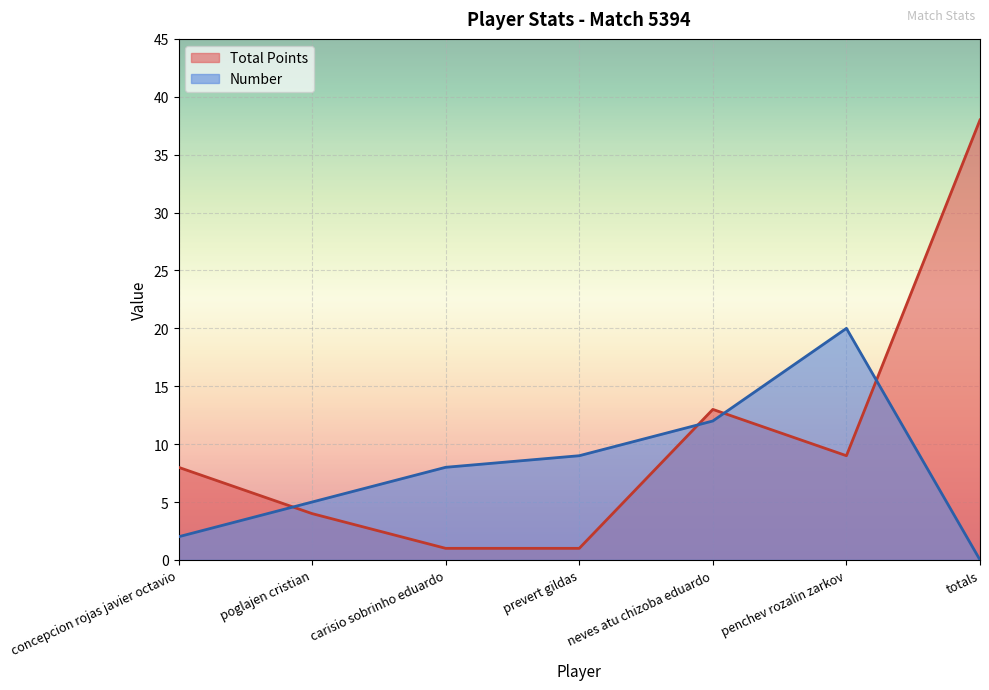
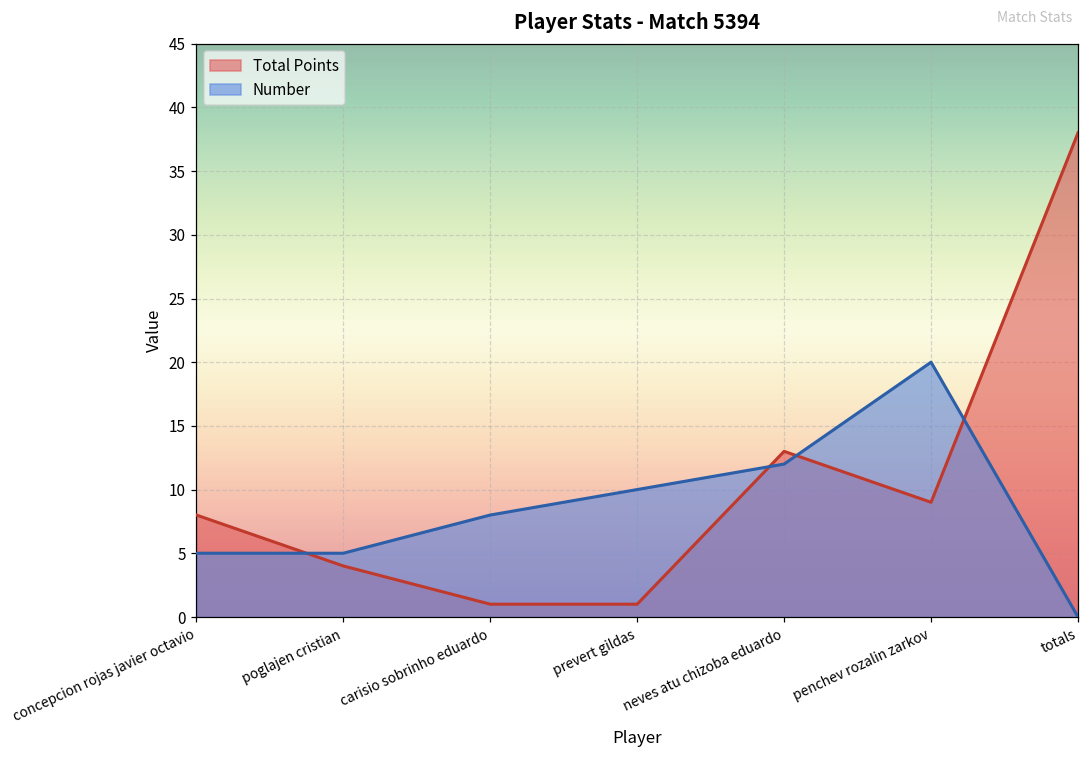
  {
    "Total Points": {
      "concepcion rojas javier octavio": 8,
      "poglajen cristian": 4,
      "carisio sobrinho eduardo": 1,
      "prevert gildas": 1,
      "neves atu chizoba eduardo": 13,
      "penchev rozalin zarkov": 9,
      "totals": 38
    },
    "Number": {
-     "concepcion rojas javier octavio": 2,
+     "concepcion rojas javier octavio": 5,
      "poglajen cristian": 5,
      "carisio sobrinho eduardo": 8,
-     "prevert gildas": 9,
+     "prevert gildas": 10,
      "neves atu chizoba eduardo": 12,
      "penchev rozalin zarkov": 20,
      "totals": 0
    }
  }
